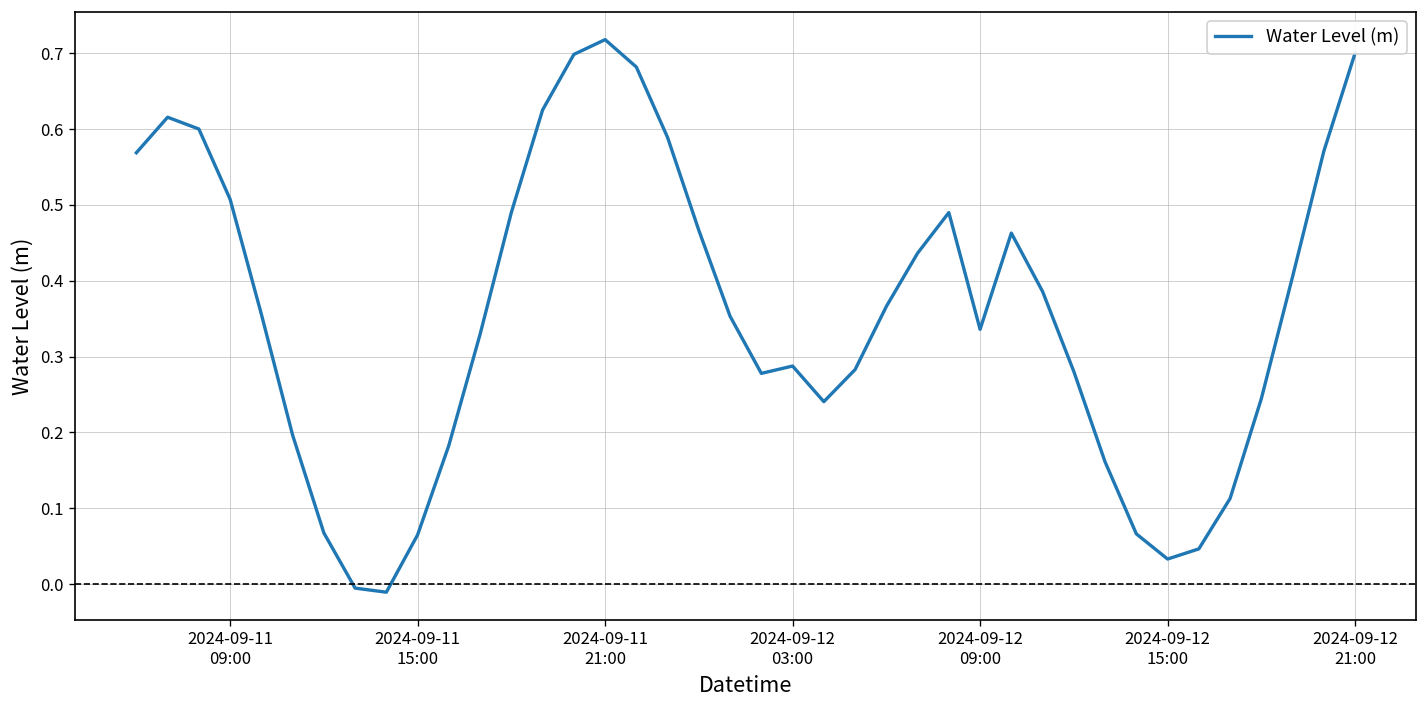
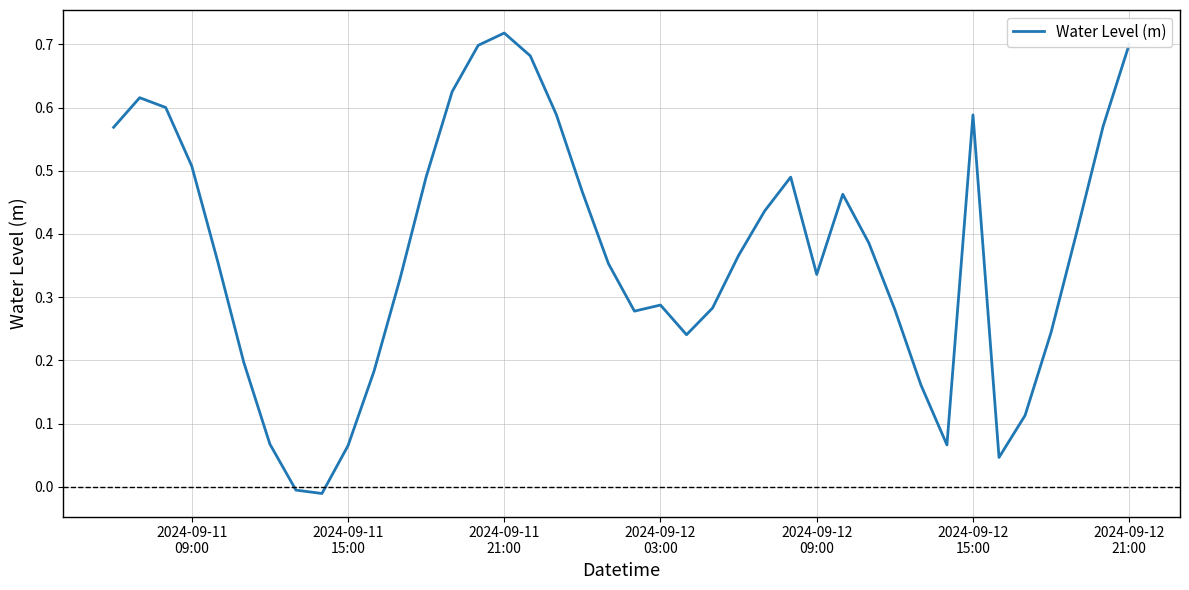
  {
    "2024-09-11 09:00": 0.51,
    "2024-09-11 15:00": 0.06,
    "2024-09-11 21:00": 0.72,
    "2024-09-12 03:00": 0.29,
    "2024-09-12 09:00": 0.34,
-   "2024-09-12 15:00": 0.03
+   "2024-09-12 15:00": 0.59
  }
